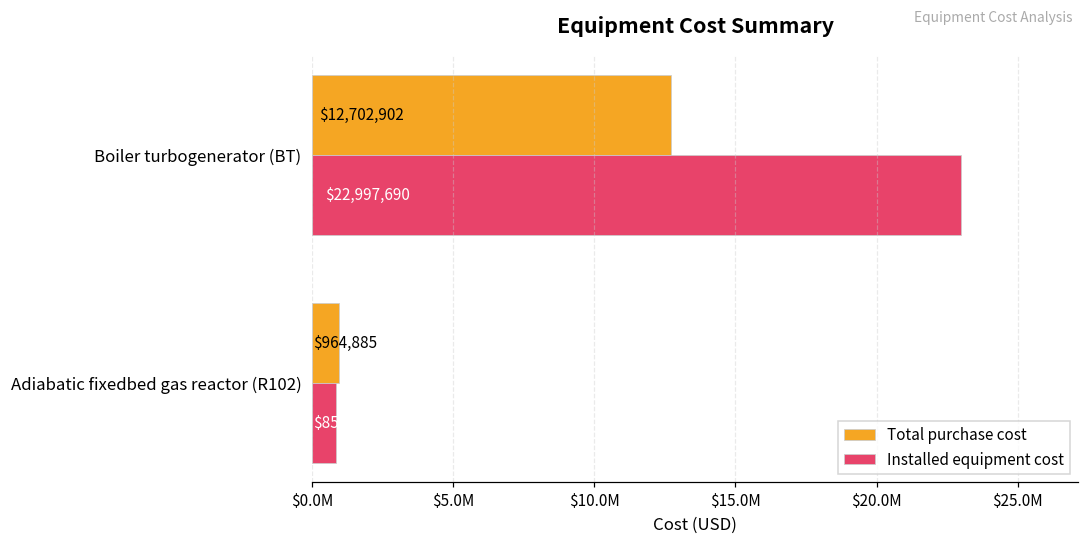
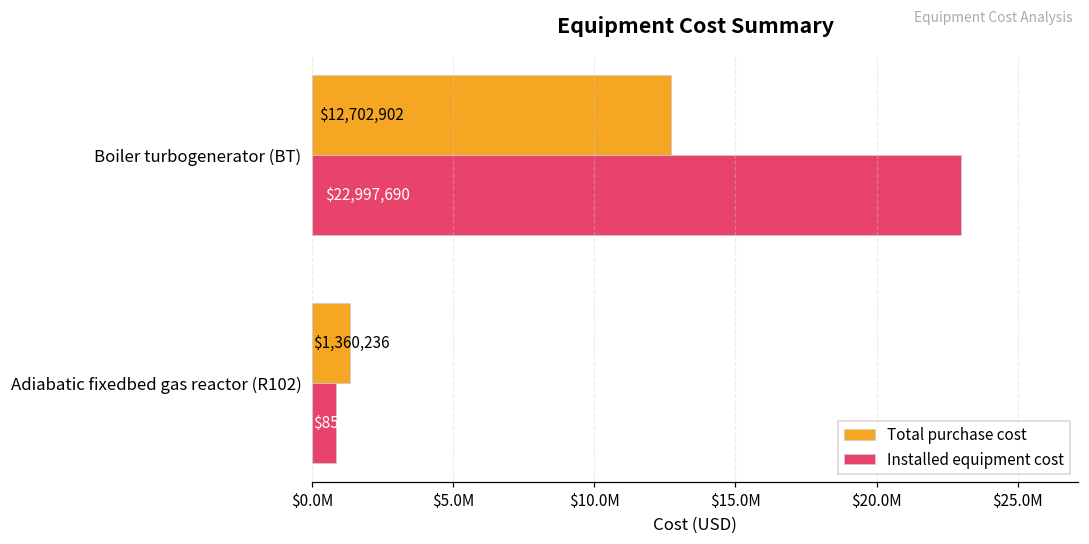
  {
    "Total purchase cost": {
      "Boiler turbogenerator (BT)": "$12,702,902",
-     "Adiabatic fixedbed gas reactor (R102)": "$964,885"
+     "Adiabatic fixedbed gas reactor (R102)": "$1,360,236"
    },
    "Installed equipment cost": {
      "Boiler turbogenerator (BT)": "$22,997,690"
    }
  }
